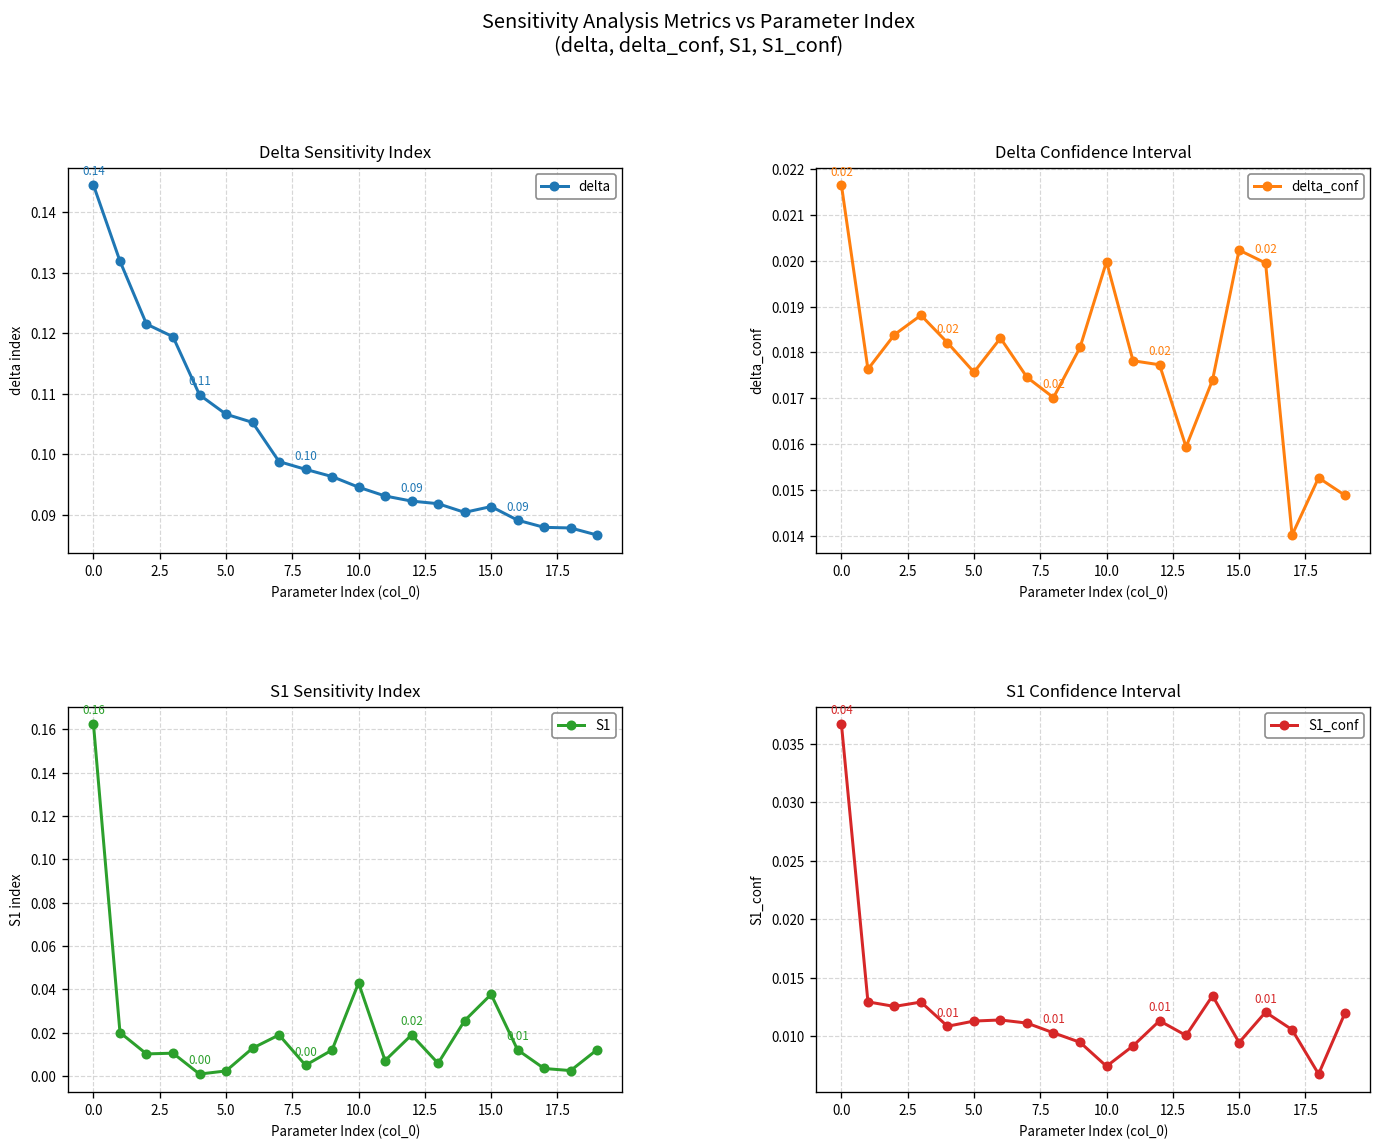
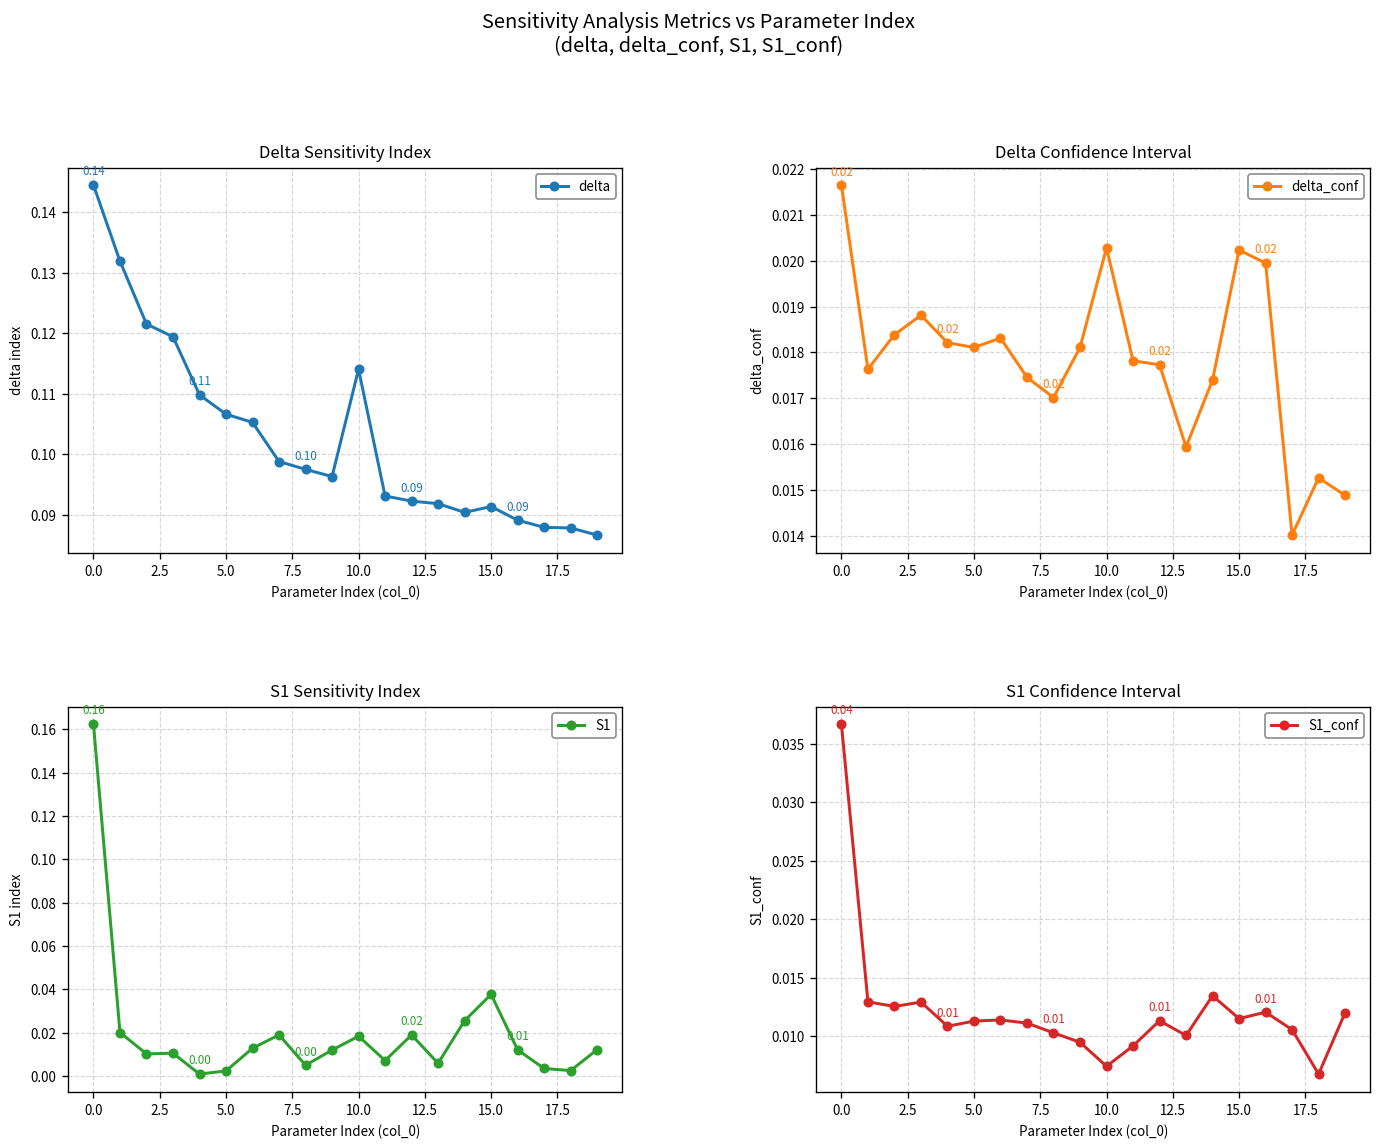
  {
    "Delta Sensitivity Index": {
-     "10.0": 0.095
+     "10.0": 0.114
    },
    "Delta Confidence Interval": {
-     "5.0": 0.0176,
-     "10.0": 0.0200
+     "5.0": 0.0181,
+     "10.0": 0.0203
    },
    "S1 Sensitivity Index": {
-     "10.0": 0.043,
+     "10.0": 0.018,
      "15.0": 0.038
    },
    "S1 Confidence Interval": {
      "10.0": 0.007,
-     "15.0": 0.009
+     "15.0": 0.012
    }
  }
